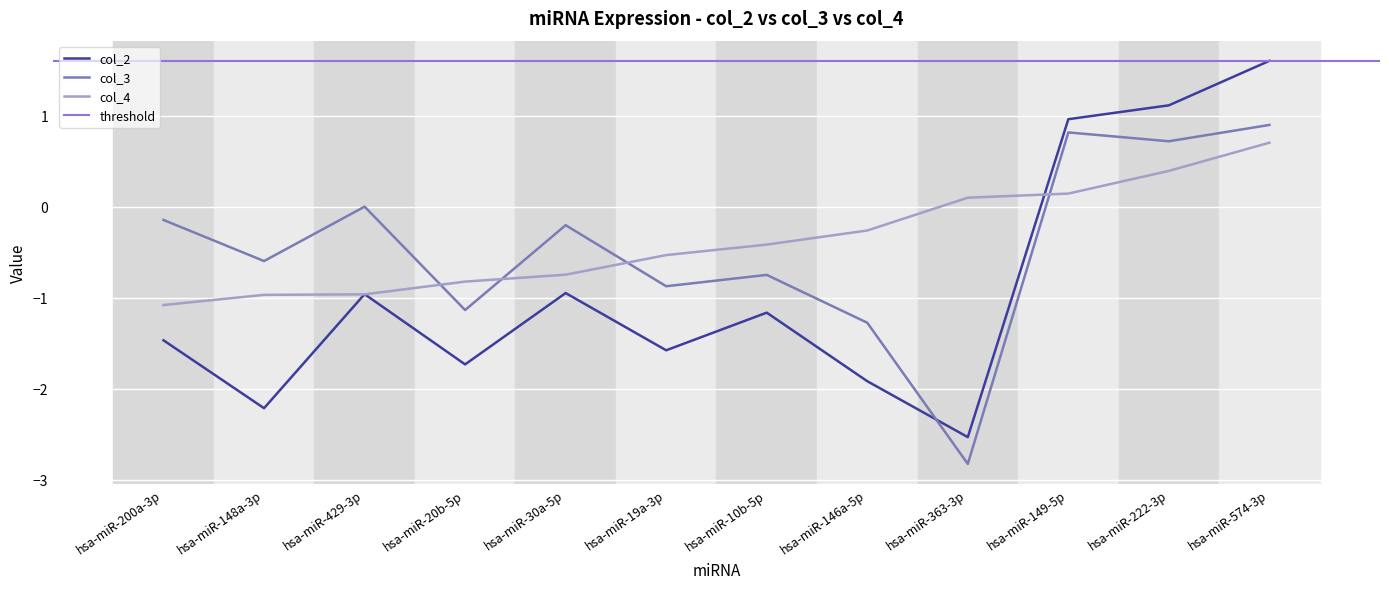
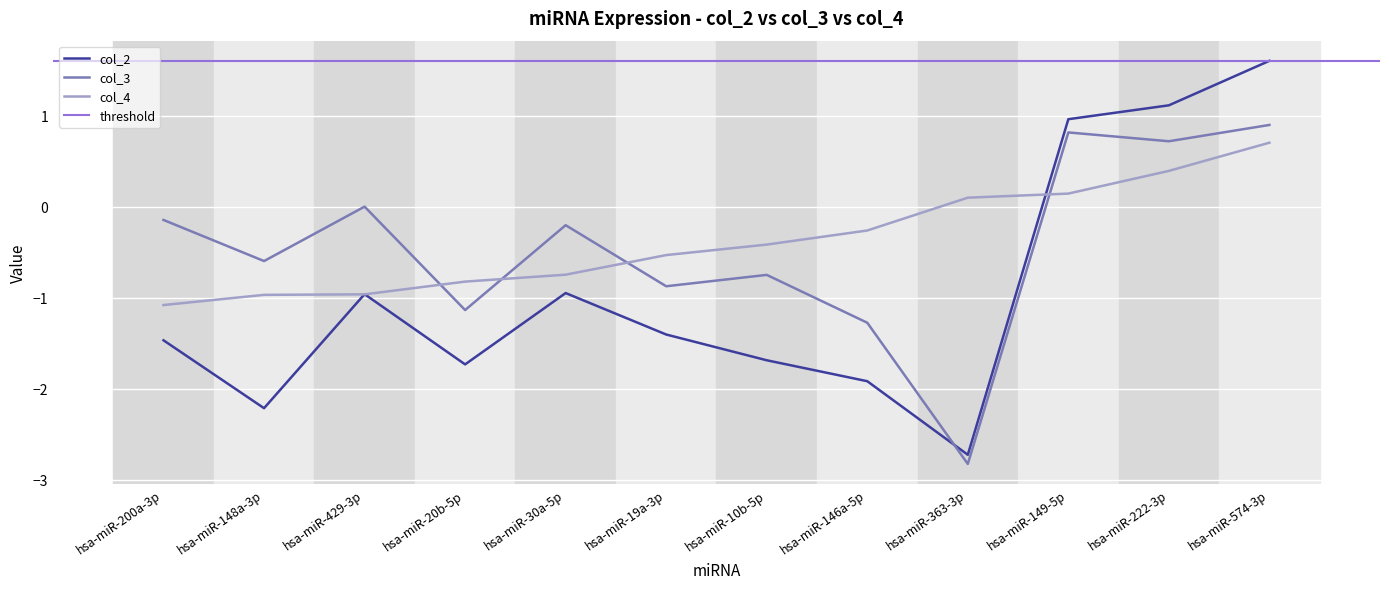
  {
    "col_2": {
      "hsa-miR-200a-3p": -1.5,
      "hsa-miR-148a-3p": -2.2,
      "hsa-miR-20b-5p": -1.7,
      "hsa-miR-30a-5p": -0.9,
-     "hsa-miR-19a-3p": -1.6,
-     "hsa-miR-10b-5p": -1.2,
+     "hsa-miR-19a-3p": -1.4,
+     "hsa-miR-10b-5p": -1.7,
      "hsa-miR-146a-5p": -1.9,
-     "hsa-miR-363-3p": -2.5,
+     "hsa-miR-363-3p": -2.7,
      "hsa-miR-149-5p": 1.0,
      "hsa-miR-222-3p": 1.1,
      "hsa-miR-574-3p": 1.6
    }
  }
